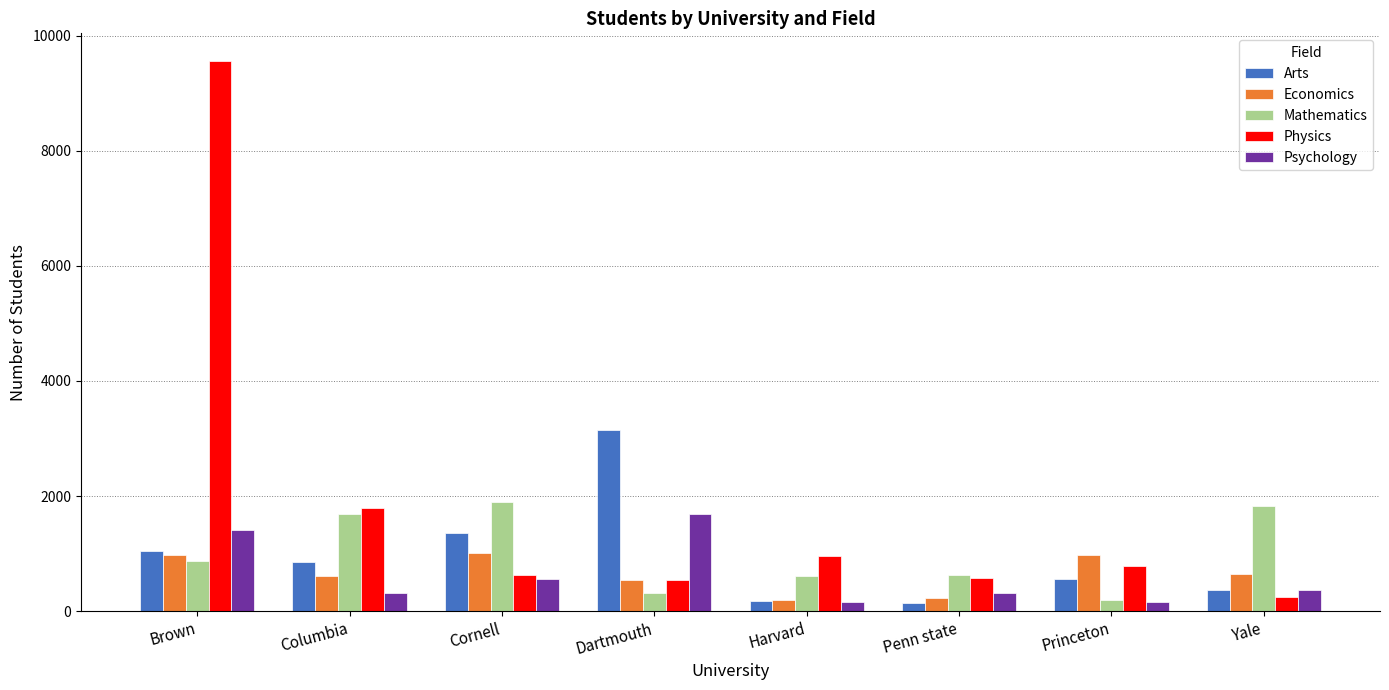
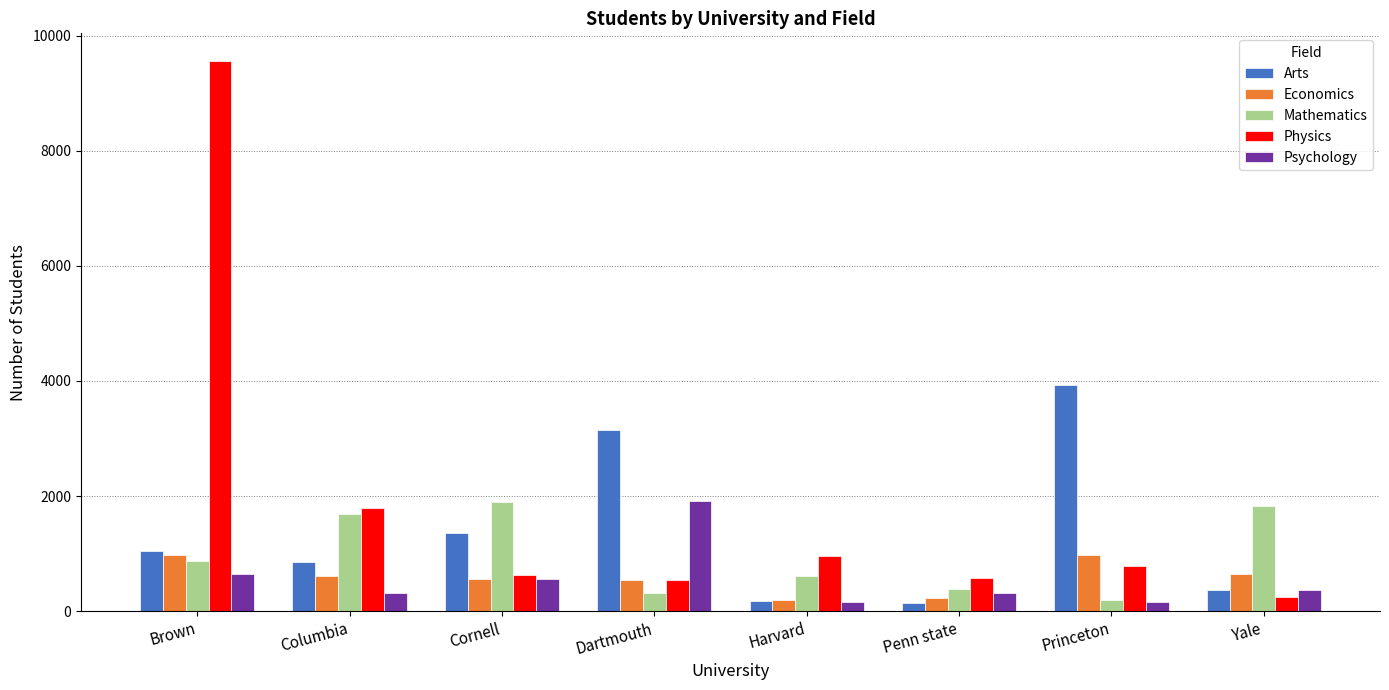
  {
    "Arts": {
      "Brown": 1000,
      "Columbia": 800,
      "Cornell": 1400,
      "Dartmouth": 3200,
      "Harvard": 200,
      "Penn state": 100,
-     "Princeton": 600,
+     "Princeton": 3900,
      "Yale": 400
    },
    "Economics": {
      "Brown": 1000,
      "Columbia": 600,
-     "Cornell": 1000,
+     "Cornell": 600,
      "Dartmouth": 500,
      "Harvard": 200,
      "Penn state": 200,
      "Princeton": 1000,
      "Yale": 700
    },
    "Mathematics": {
      "Brown": 900,
      "Columbia": 1700,
      "Cornell": 1900,
      "Dartmouth": 300,
      "Harvard": 600,
-     "Penn state": 600,
+     "Penn state": 400,
      "Princeton": 200,
      "Yale": 1800
    },
    "Physics": {
      "Brown": 9600,
      "Columbia": 1800,
      "Cornell": 600,
      "Dartmouth": 500,
      "Harvard": 900,
      "Penn state": 600,
      "Princeton": 800,
      "Yale": 200
    },
    "Psychology": {
-     "Brown": 1400,
+     "Brown": 700,
      "Columbia": 300,
      "Cornell": 600,
-     "Dartmouth": 1700,
+     "Dartmouth": 1900,
      "Harvard": 200,
      "Penn state": 300,
      "Princeton": 200,
      "Yale": 400
    }
  }
